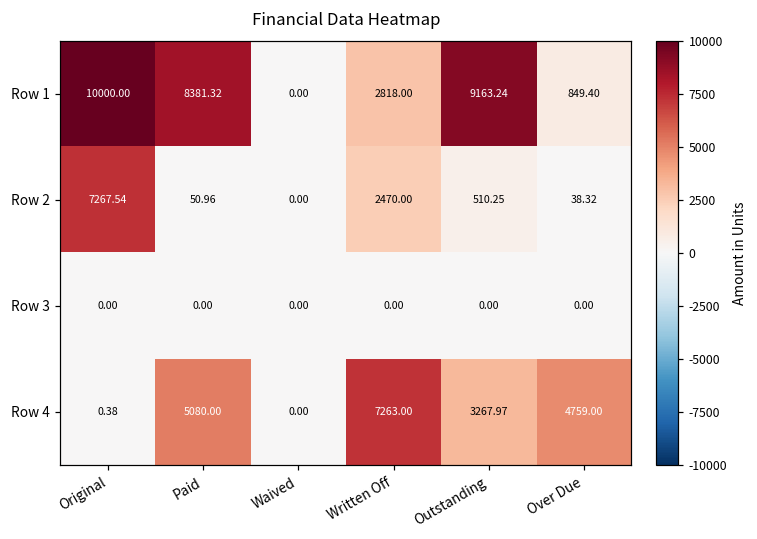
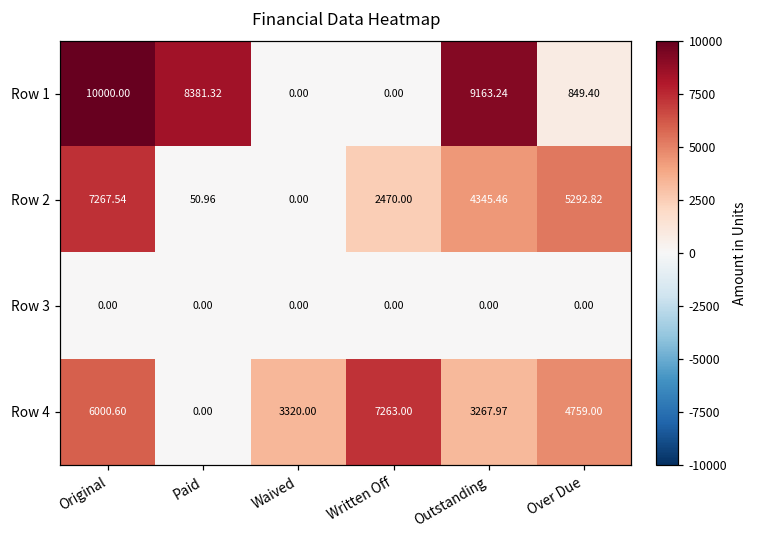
  {
    "Row 1": {
      "Original": 10000.00,
      "Paid": 8381.32,
      "Waived": 0.00,
-     "Written Off": 2818.00,
+     "Written Off": 0.00,
      "Outstanding": 9163.24,
      "Over Due": 849.40
    },
    "Row 2": {
      "Original": 7267.54,
      "Paid": 50.96,
      "Waived": 0.00,
      "Written Off": 2470.00,
-     "Outstanding": 510.25,
-     "Over Due": 38.32
+     "Outstanding": 4345.46,
+     "Over Due": 5292.82
    },
    "Row 3": {
      "Original": 0.00,
      "Paid": 0.00,
      "Waived": 0.00,
      "Written Off": 0.00,
      "Outstanding": 0.00,
      "Over Due": 0.00
    },
    "Row 4": {
-     "Original": 0.38,
-     "Paid": 5080.00,
-     "Waived": 0.00,
+     "Original": 6000.60,
+     "Paid": 0.00,
+     "Waived": 3320.00,
      "Written Off": 7263.00,
      "Outstanding": 3267.97,
      "Over Due": 4759.00
    }
  }
